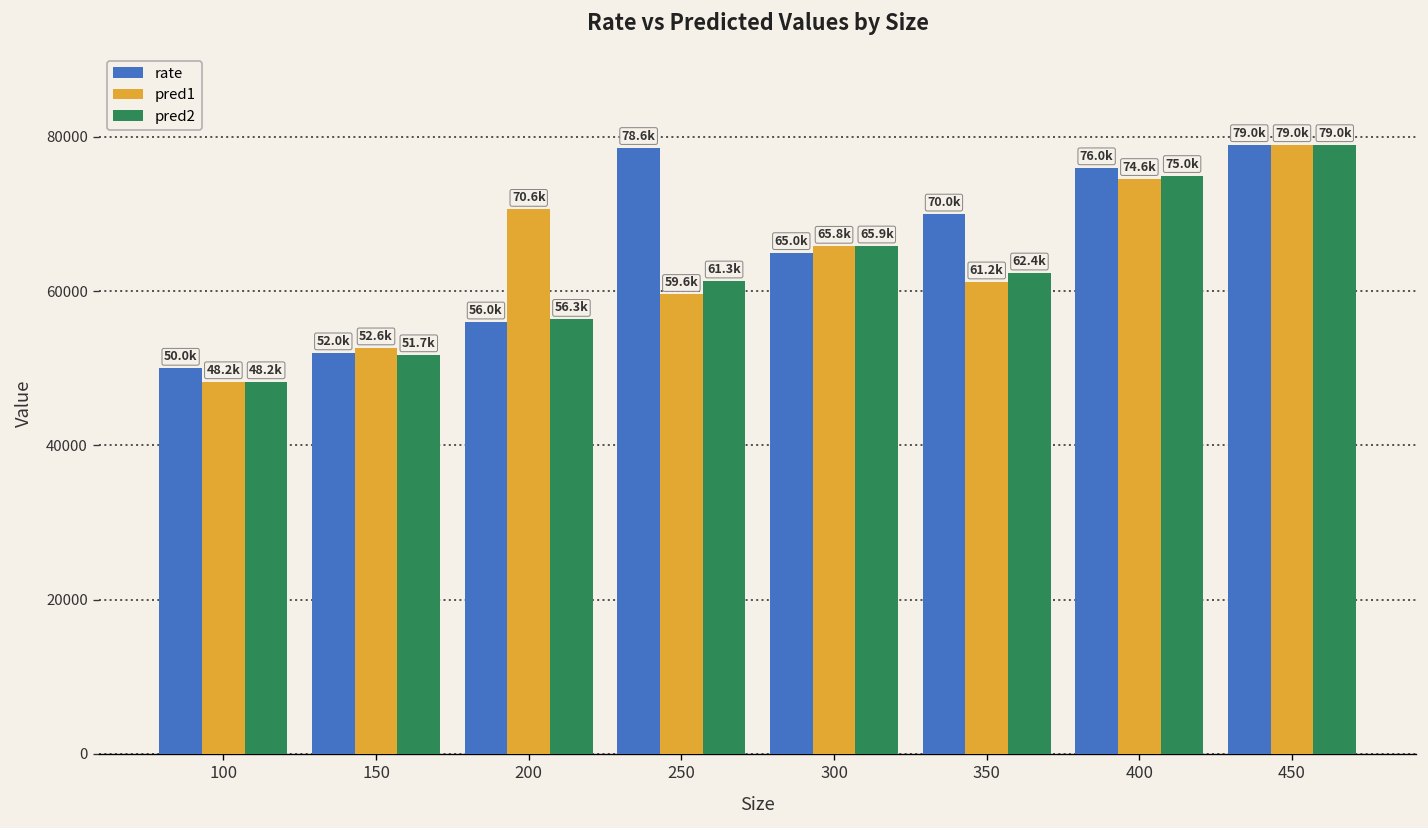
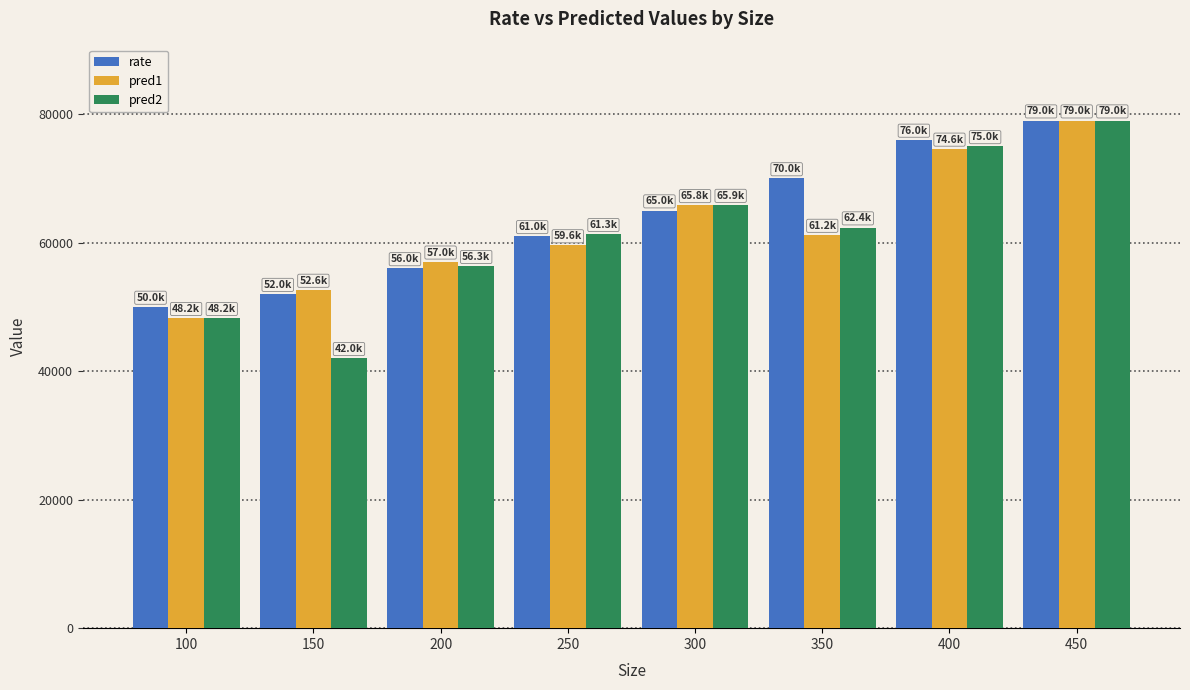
  {
    "rate": {
-     "250": "78.6k"
+     "250": "61.0k"
    },
    "pred1": {
-     "200": "70.6k"
+     "200": "57.0k"
    },
    "pred2": {
-     "150": "51.7k"
+     "150": "42.0k"
    }
  }
